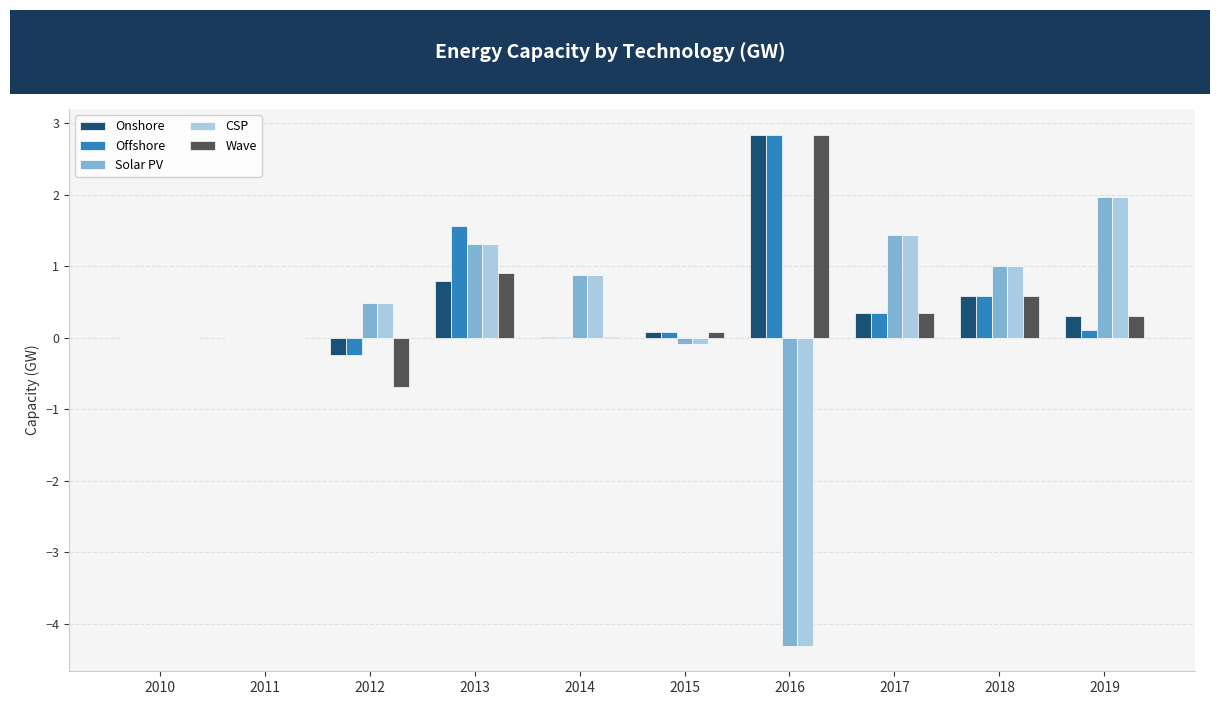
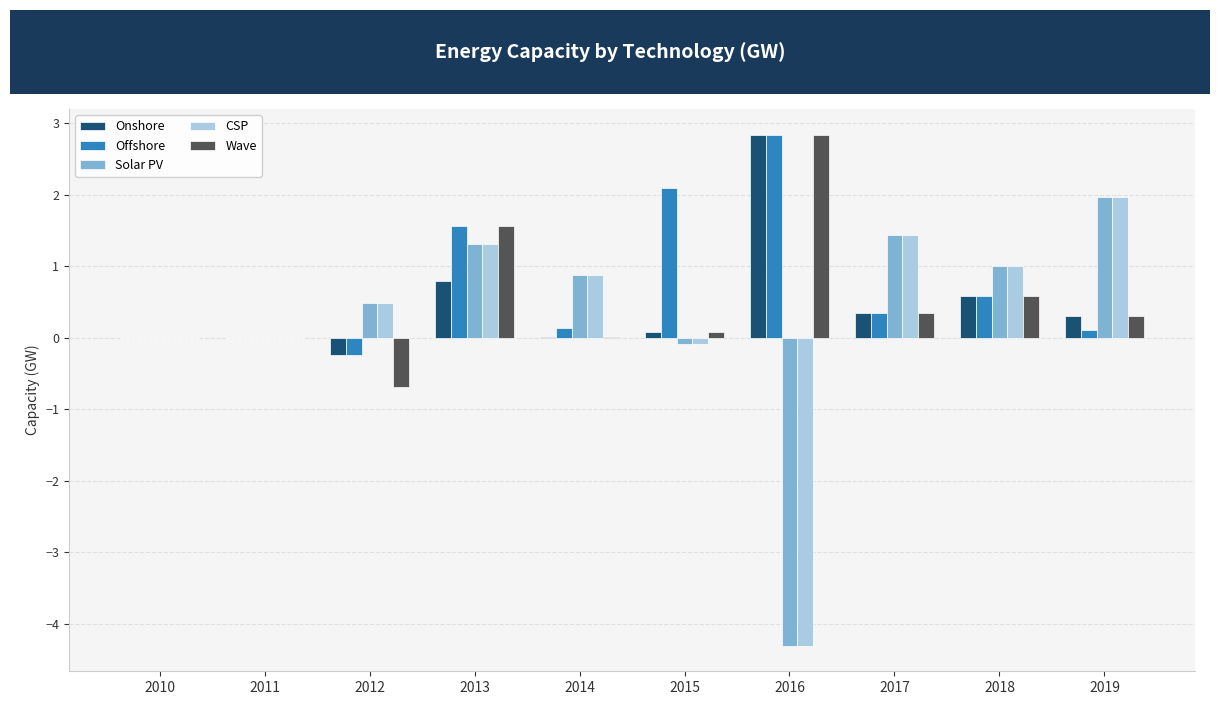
  {
    "Onshore": {
      "2010": 0.0,
      "2011": 0.0,
      "2012": -0.2,
      "2013": 0.8,
      "2015": 0.1,
      "2016": 2.8,
      "2017": 0.3,
      "2018": 0.6,
      "2019": 0.3
    },
    "Offshore": {
      "2010": 0.0,
      "2011": 0.0,
      "2012": -0.2,
      "2013": 1.6,
-     "2014": 0.0,
-     "2015": 0.1,
+     "2014": 0.1,
+     "2015": 2.1,
      "2016": 2.8,
      "2017": 0.3,
      "2018": 0.6,
      "2019": 0.1
    },
    "Wave": {
      "2010": 0.0,
      "2011": 0.0,
      "2012": -0.7,
-     "2013": 0.9,
+     "2013": 1.6,
      "2015": 0.1,
      "2016": 2.8,
      "2017": 0.3,
      "2018": 0.6,
      "2019": 0.3
    }
  }
